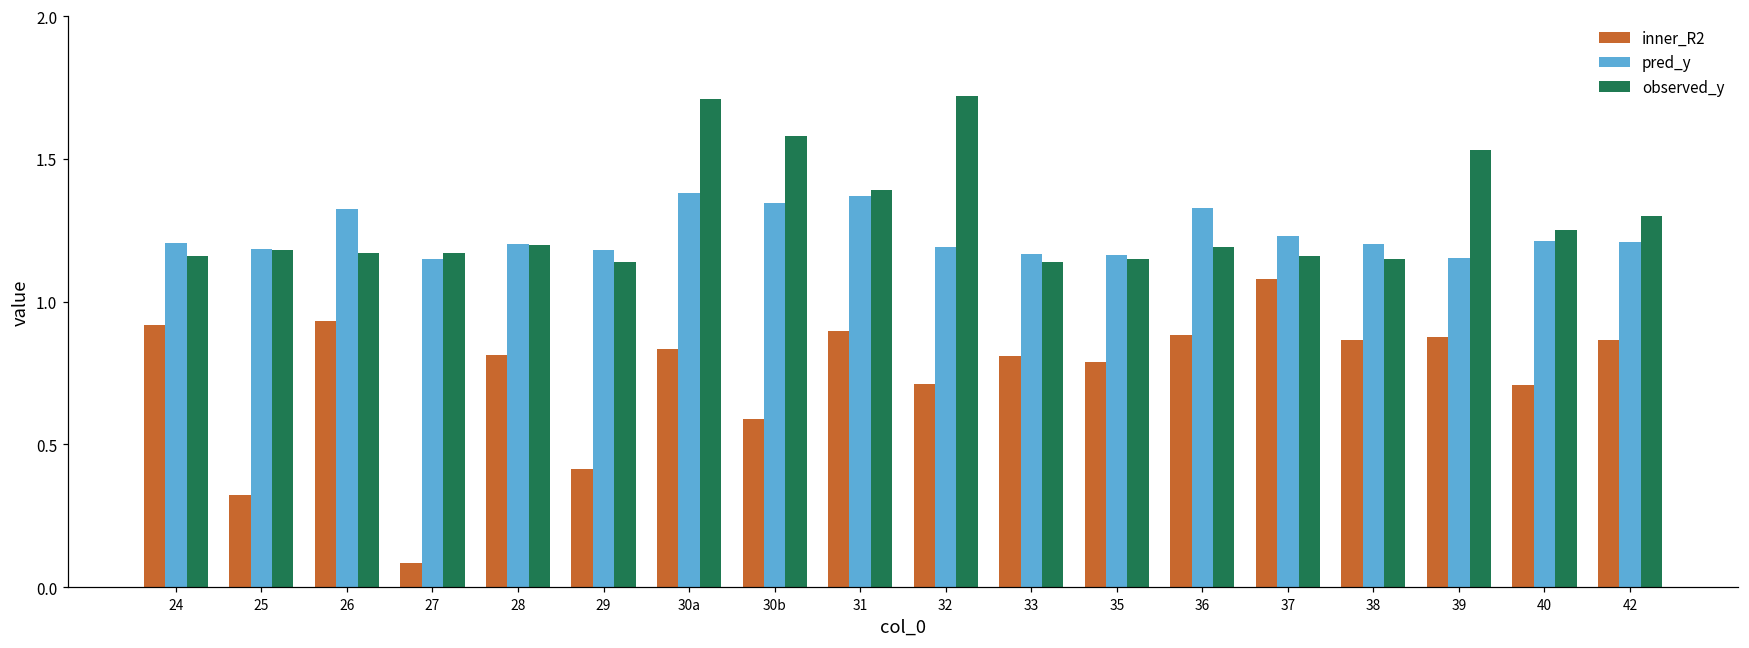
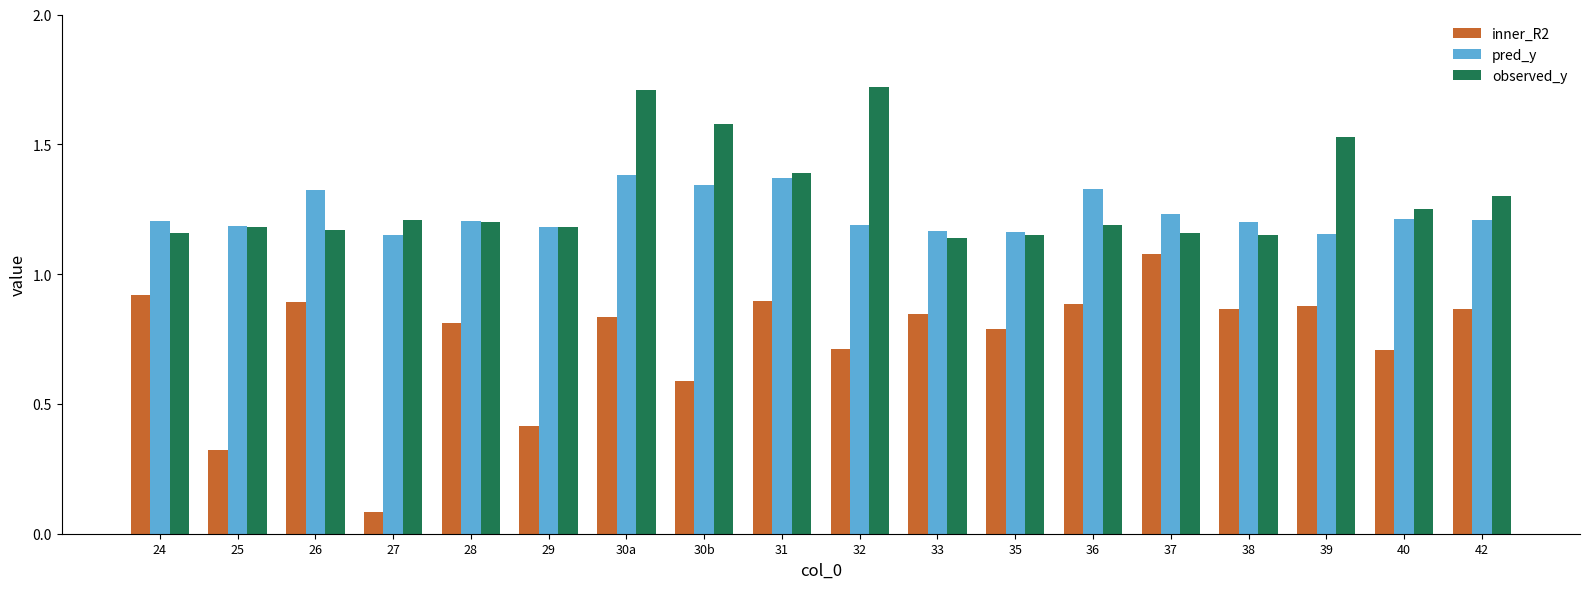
  {
    "inner_R2": {
      "24": 0.92,
      "25": 0.32,
-     "26": 0.93,
+     "26": 0.89,
      "27": 0.08,
      "28": 0.81,
      "29": 0.41,
      "30a": 0.83,
      "30b": 0.59,
      "31": 0.90,
      "32": 0.71,
-     "33": 0.81,
+     "33": 0.85,
      "35": 0.79,
      "36": 0.88,
      "37": 1.08,
      "38": 0.87,
      "39": 0.88,
      "40": 0.71,
      "42": 0.86
    },
    "pred_y": {
      "24": 1.20,
      "25": 1.18,
      "26": 1.32,
      "27": 1.15,
      "28": 1.20,
      "29": 1.18,
      "30a": 1.38,
      "30b": 1.34,
      "31": 1.37,
      "32": 1.19,
      "33": 1.17,
      "35": 1.16,
      "36": 1.33,
      "37": 1.23,
      "38": 1.20,
      "39": 1.15,
      "40": 1.21,
      "42": 1.21
    },
    "observed_y": {
      "24": 1.16,
      "25": 1.18,
      "26": 1.17,
-     "27": 1.17,
+     "27": 1.21,
      "28": 1.20,
-     "29": 1.14,
+     "29": 1.18,
      "30a": 1.71,
      "30b": 1.58,
      "31": 1.39,
      "32": 1.72,
      "33": 1.14,
      "35": 1.15,
      "36": 1.19,
      "37": 1.16,
      "38": 1.15,
      "39": 1.53,
      "40": 1.25,
      "42": 1.30
    }
  }
